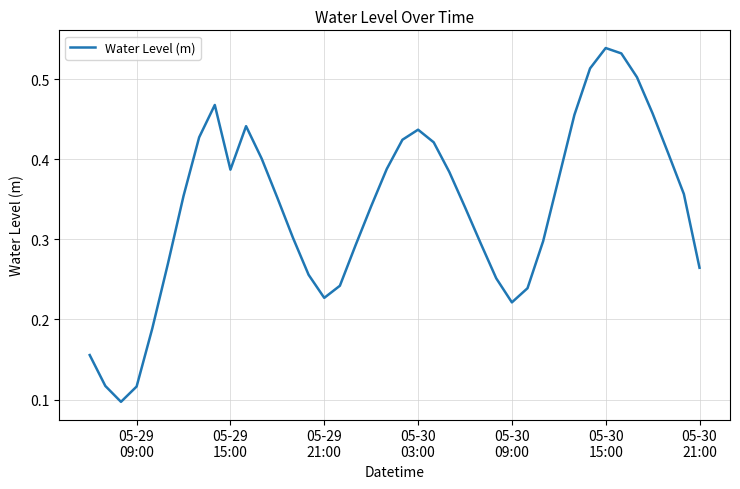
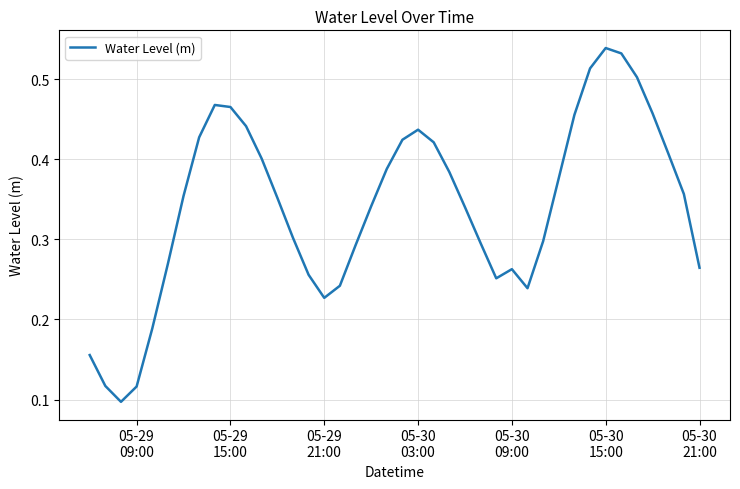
  {
    "05-29 09:00": 0.12,
-   "05-29 15:00": 0.39,
+   "05-29 15:00": 0.47,
    "05-29 21:00": 0.23,
    "05-30 03:00": 0.44,
-   "05-30 09:00": 0.22,
+   "05-30 09:00": 0.26,
    "05-30 15:00": 0.54,
    "05-30 21:00": 0.26
  }
